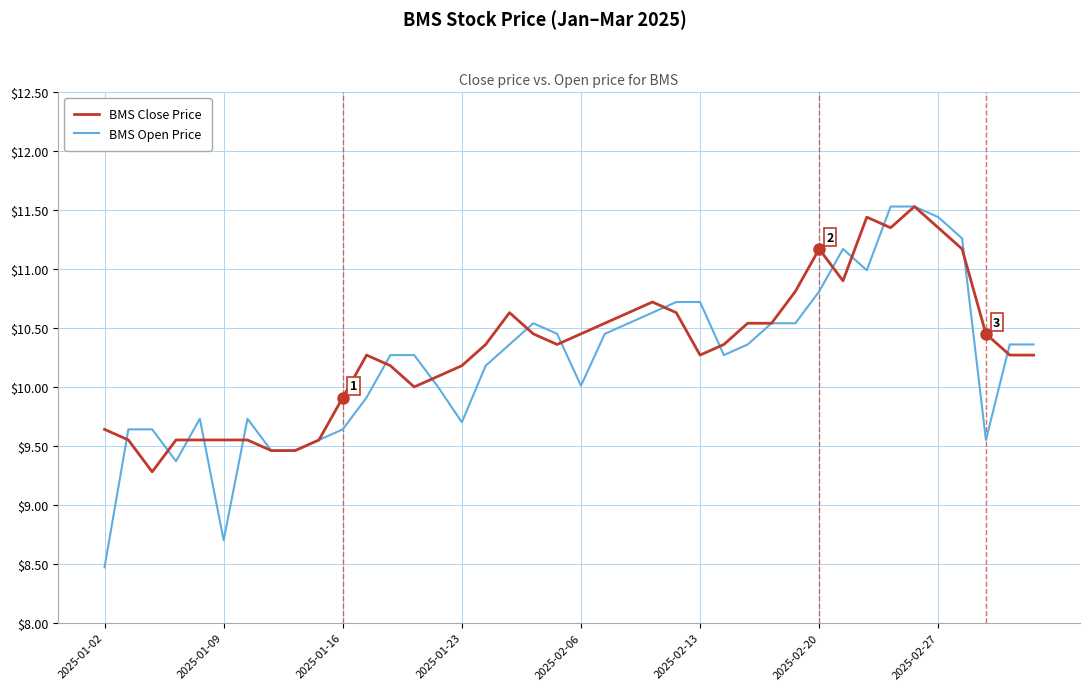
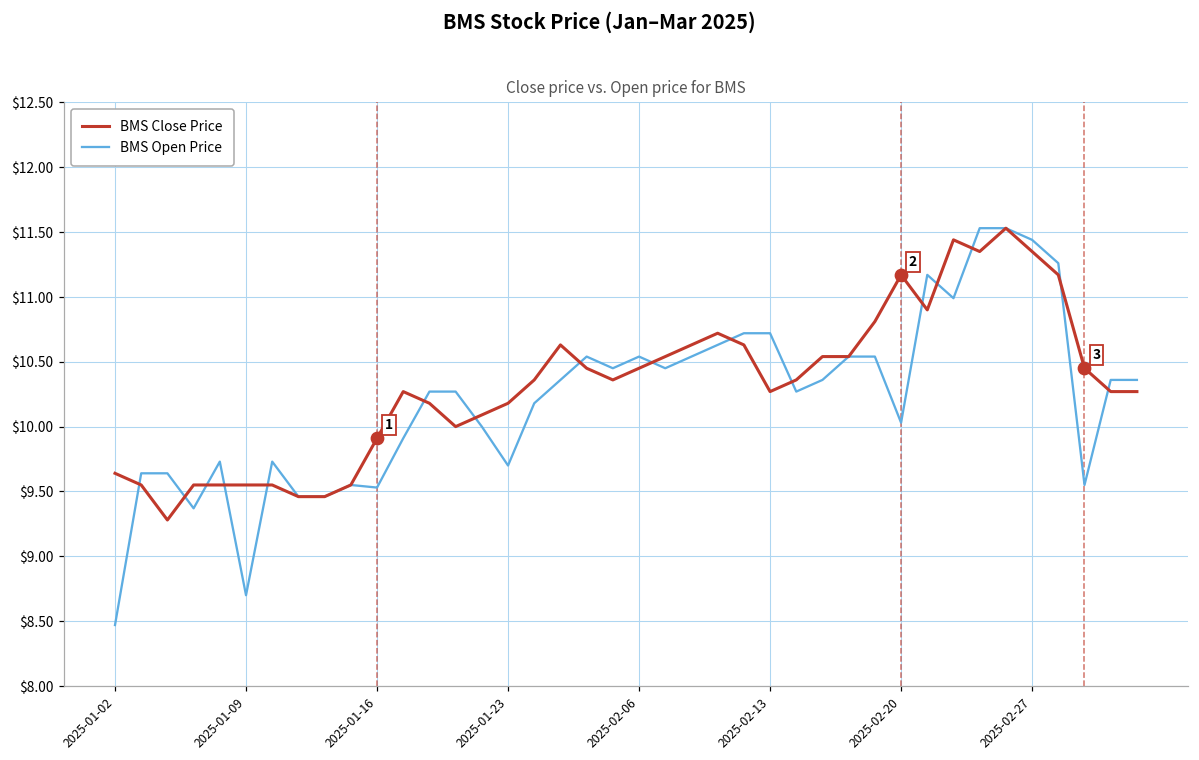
  {
    "BMS Open Price": {
      "2025-01-02": "$8.47",
      "2025-01-09": "$8.70",
-     "2025-01-16": "$9.64",
+     "2025-01-16": "$9.53",
      "2025-01-23": "$9.70",
-     "2025-02-06": "$10.01",
+     "2025-02-06": "$10.54",
      "2025-02-13": "$10.72",
-     "2025-02-20": "$10.81",
+     "2025-02-20": "$10.03",
      "2025-02-27": "$11.44"
    }
  }
